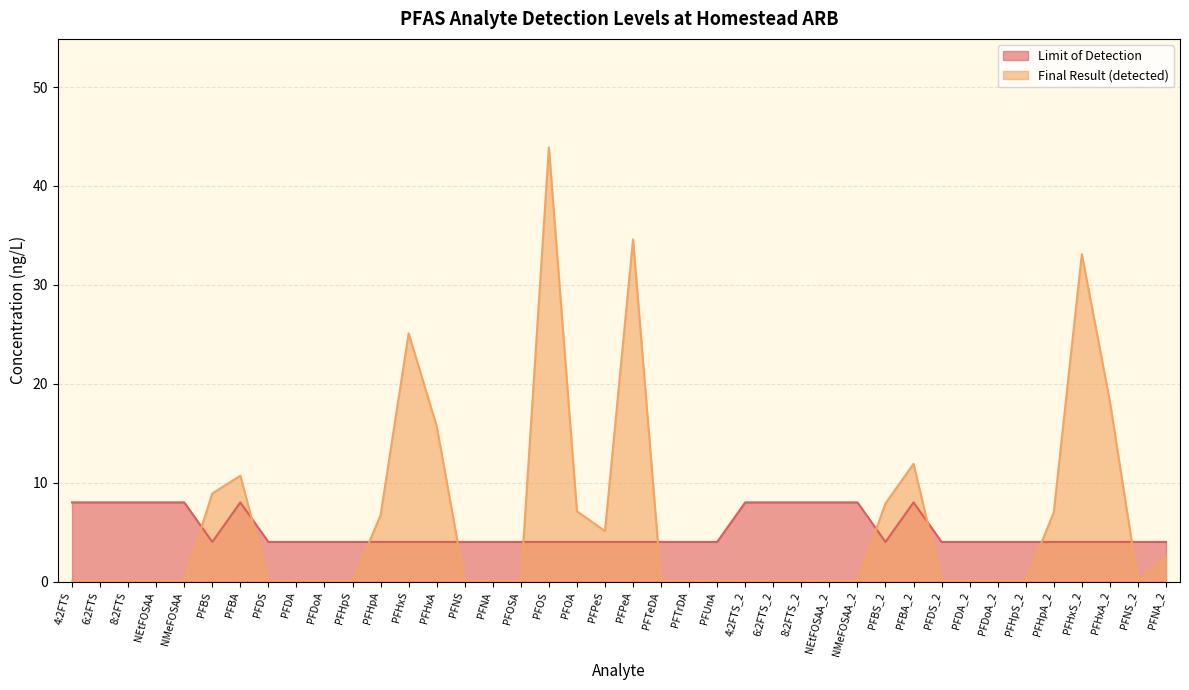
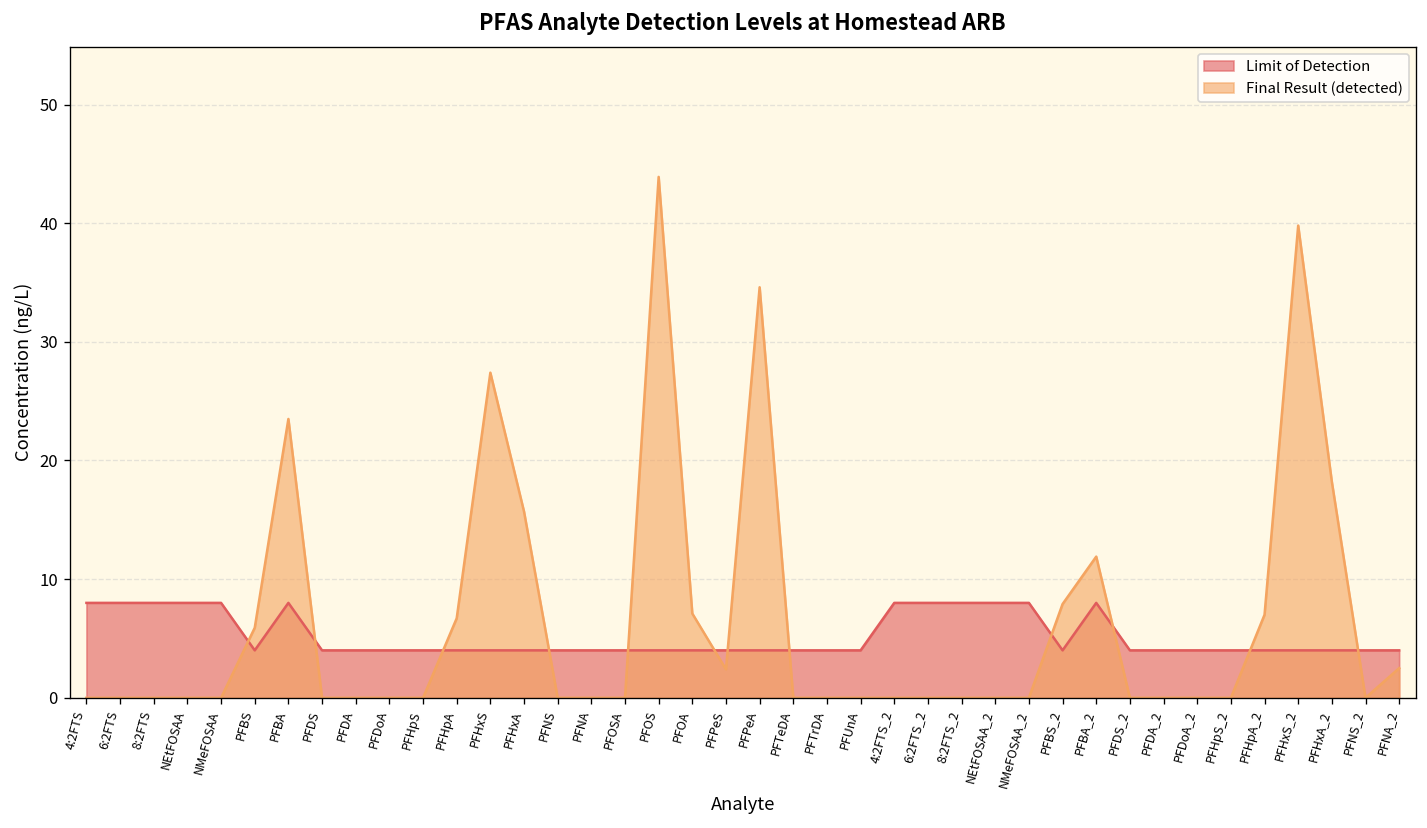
  {
    "Limit of Detection": {
      "4:2FTS": 8,
      "6:2FTS": 8,
      "8:2FTS": 8,
      "NEtFOSAA": 8,
      "NMeFOSAA": 8,
      "PFBS": 4,
      "PFBA": 8,
      "PFDS": 4,
      "PFDA": 4,
      "PFDoA": 4,
      "PFHpS": 4,
      "PFHpA": 4,
      "PFHxS": 4,
      "PFHxA": 4,
      "PFNS": 4,
      "PFNA": 4,
      "PFOSA": 4,
      "PFOS": 4,
      "PFOA": 4,
      "PFPeS": 4,
      "PFPeA": 4,
      "PFTeDA": 4,
      "PFTrDA": 4,
      "PFUnA": 4,
      "4:2FTS_2": 8,
      "6:2FTS_2": 8,
      "8:2FTS_2": 8,
      "NEtFOSAA_2": 8,
      "NMeFOSAA_2": 8,
      "PFBS_2": 4,
      "PFBA_2": 8,
      "PFDS_2": 4,
      "PFDA_2": 4,
      "PFDoA_2": 4,
      "PFHpS_2": 4,
      "PFHpA_2": 4,
      "PFHxS_2": 4,
      "PFHxA_2": 4,
      "PFNS_2": 4,
      "PFNA_2": 4
    },
    "Final Result (detected)": {
      "4:2FTS": 0,
      "6:2FTS": 0,
      "8:2FTS": 0,
      "NEtFOSAA": 0,
      "NMeFOSAA": 0,
-     "PFBS": 9,
-     "PFBA": 11,
+     "PFBS": 6,
+     "PFBA": 24,
      "PFDS": 0,
      "PFDA": 0,
      "PFDoA": 0,
      "PFHpS": 0,
      "PFHpA": 7,
-     "PFHxS": 25,
+     "PFHxS": 27,
      "PFHxA": 16,
      "PFNS": 0,
      "PFNA": 0,
      "PFOSA": 0,
      "PFOS": 44,
      "PFOA": 7,
-     "PFPeS": 5,
+     "PFPeS": 2,
      "PFPeA": 35,
      "PFTeDA": 0,
      "PFTrDA": 0,
      "PFUnA": 0,
      "4:2FTS_2": 0,
      "6:2FTS_2": 0,
      "8:2FTS_2": 0,
      "NEtFOSAA_2": 0,
      "NMeFOSAA_2": 0,
      "PFBS_2": 8,
      "PFBA_2": 12,
      "PFDS_2": 0,
      "PFDA_2": 0,
      "PFDoA_2": 0,
      "PFHpS_2": 0,
      "PFHpA_2": 7,
-     "PFHxS_2": 33,
+     "PFHxS_2": 40,
      "PFHxA_2": 18,
      "PFNS_2": 0,
      "PFNA_2": 3
    }
  }
